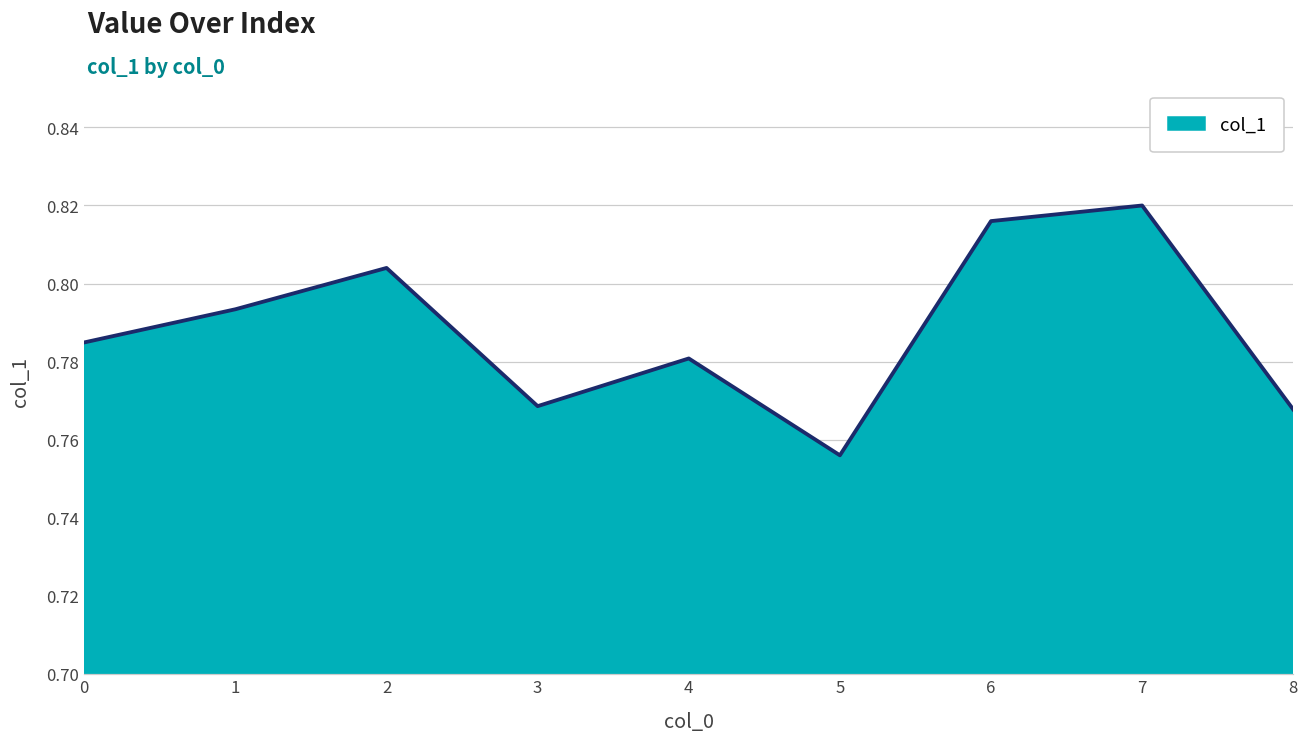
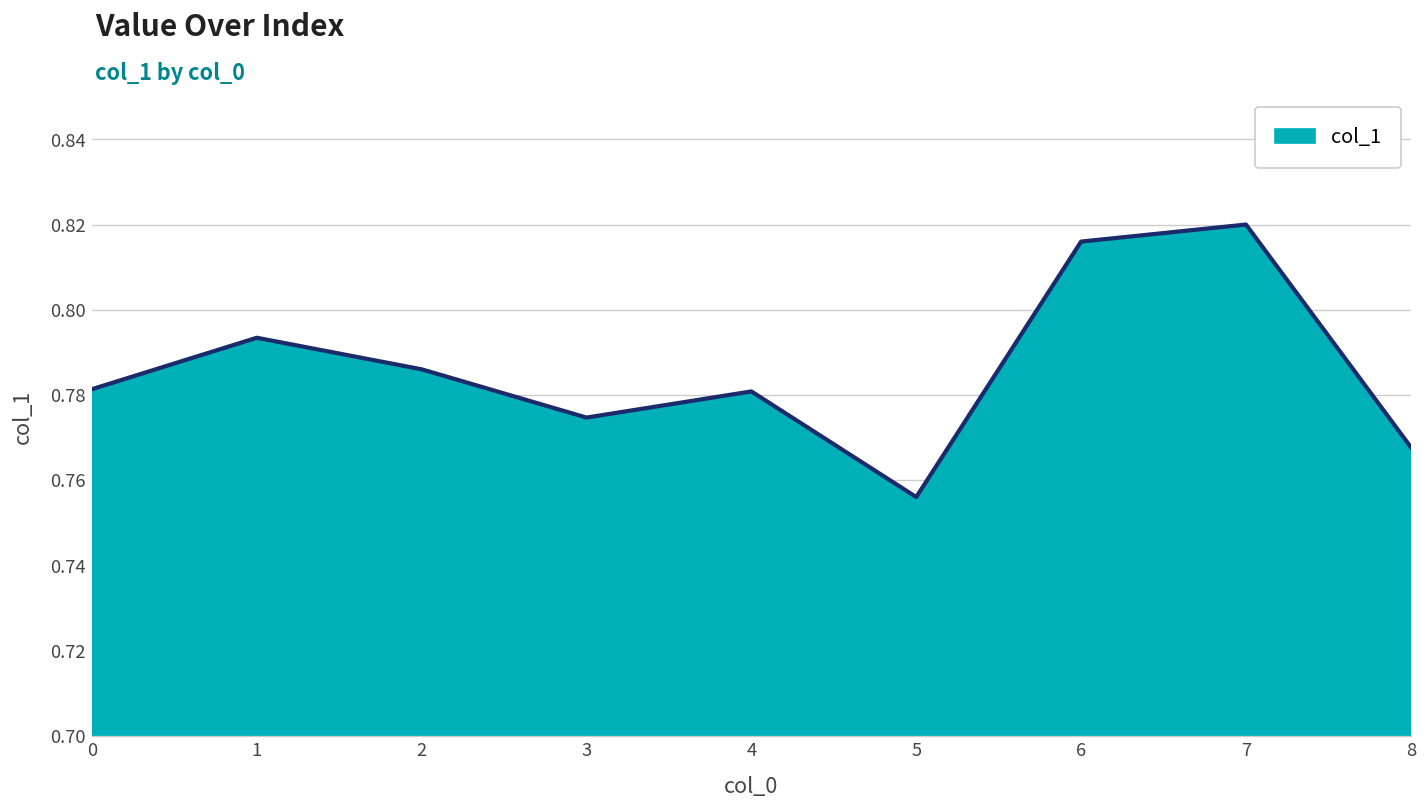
  {
-   "0": 0.785,
+   "0": 0.781,
    "1": 0.793,
-   "2": 0.804,
-   "3": 0.769,
+   "2": 0.786,
+   "3": 0.775,
    "4": 0.781,
    "5": 0.756,
    "6": 0.816,
    "7": 0.820,
    "8": 0.768
  }
